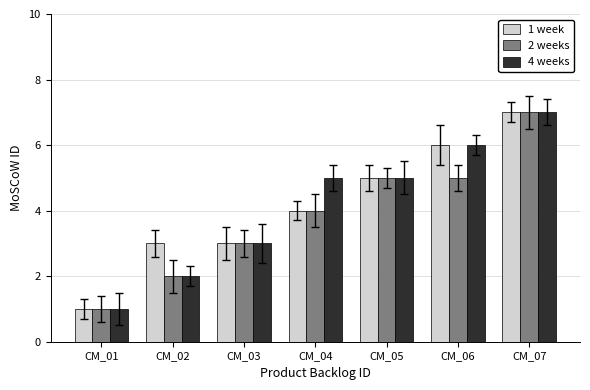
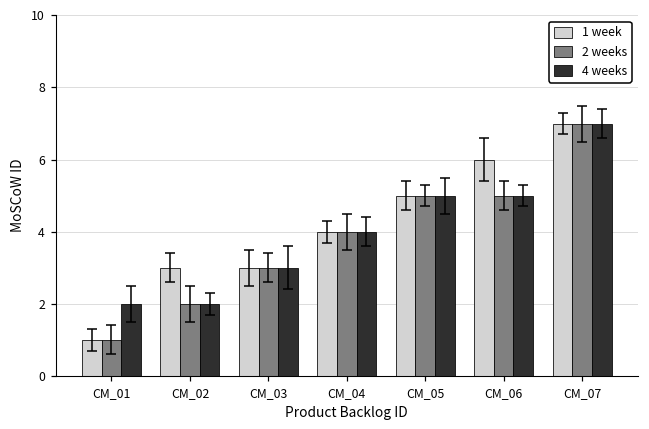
  {
    "1 week": {
      "CM_01": 1,
      "CM_02": 3,
      "CM_03": 3,
      "CM_04": 4,
      "CM_05": 5,
      "CM_06": 6,
      "CM_07": 7
    },
    "2 weeks": {
      "CM_01": 1,
      "CM_02": 2,
      "CM_03": 3,
      "CM_04": 4,
      "CM_05": 5,
      "CM_06": 5,
      "CM_07": 7
    },
    "4 weeks": {
-     "CM_01": 1,
+     "CM_01": 2,
      "CM_02": 2,
      "CM_03": 3,
-     "CM_04": 5,
+     "CM_04": 4,
      "CM_05": 5,
-     "CM_06": 6,
+     "CM_06": 5,
      "CM_07": 7
    }
  }
